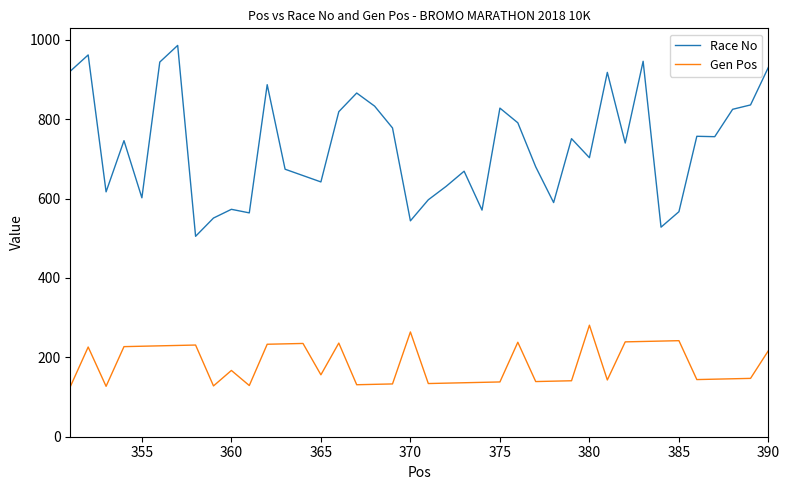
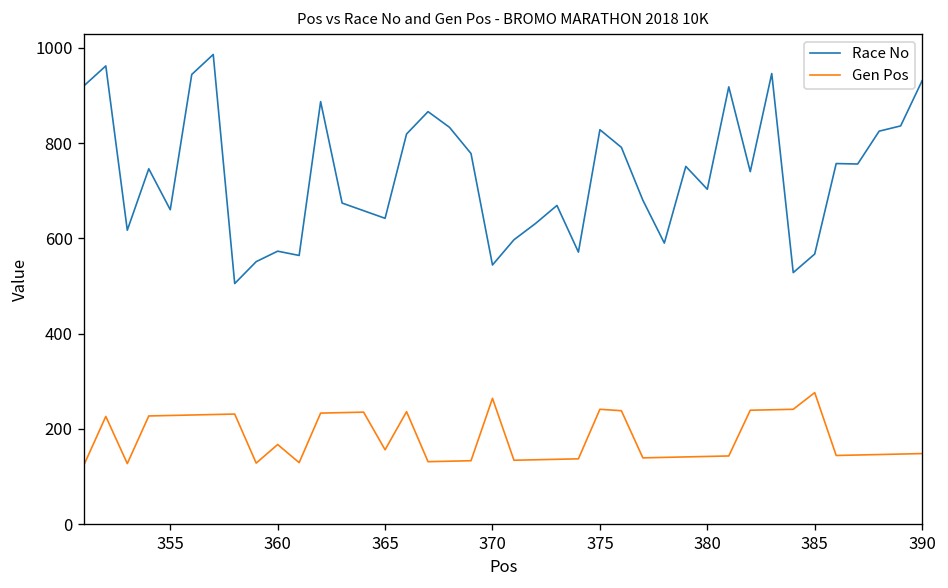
  {
    "Race No": {
-     "355": 600,
+     "355": 660,
      "360": 570,
      "365": 640,
      "370": 540,
      "375": 830,
      "380": 700,
      "385": 570,
      "390": 930
    },
    "Gen Pos": {
      "355": 230,
      "360": 170,
      "365": 160,
      "370": 260,
-     "375": 140,
-     "380": 280,
-     "385": 240,
-     "390": 220
+     "375": 240,
+     "380": 140,
+     "385": 280,
+     "390": 150
    }
  }
